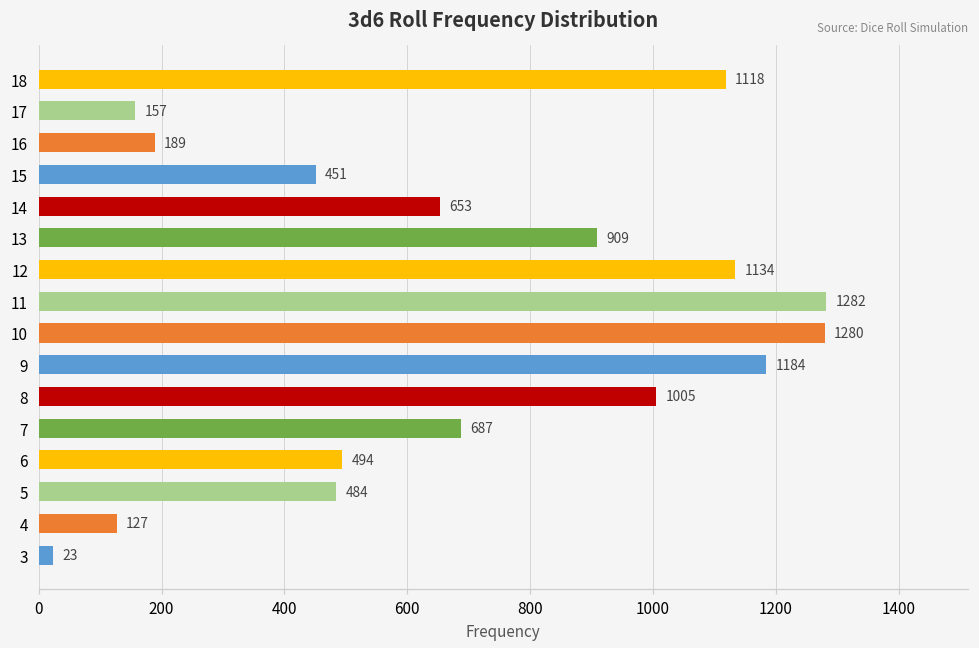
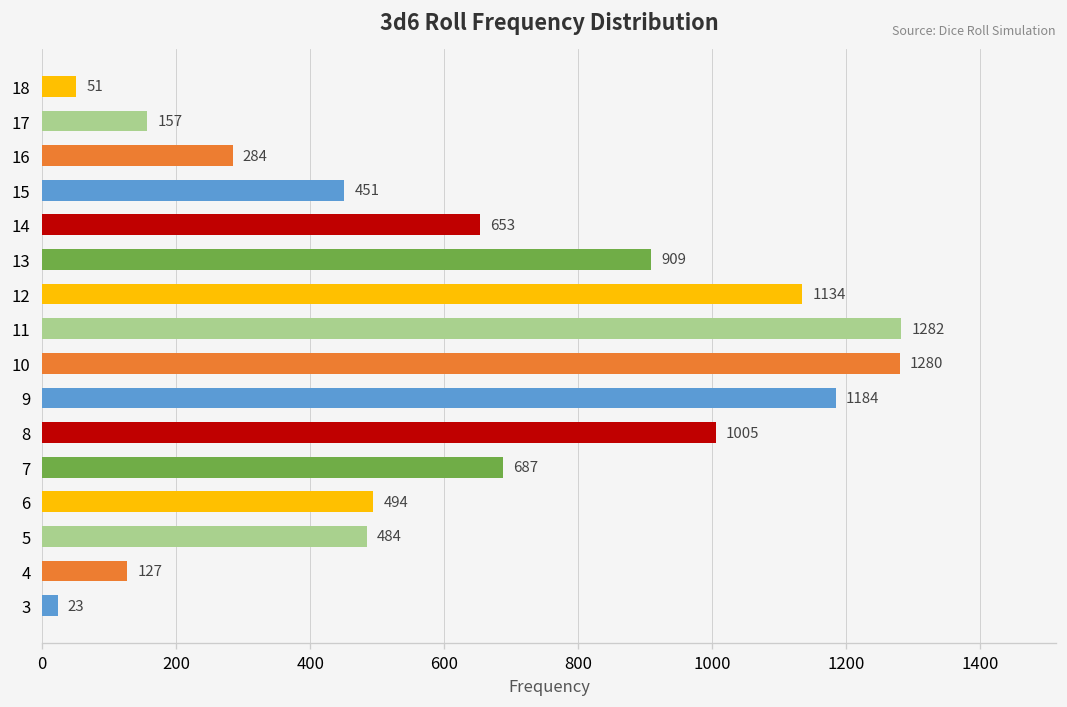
  {
-   "18": 1118,
+   "18": 51,
    "17": 157,
-   "16": 189,
+   "16": 284,
    "15": 451,
    "14": 653,
    "13": 909,
    "12": 1134,
    "11": 1282,
    "10": 1280,
    "9": 1184,
    "8": 1005,
    "7": 687,
    "6": 494,
    "5": 484,
    "4": 127,
    "3": 23
  }
